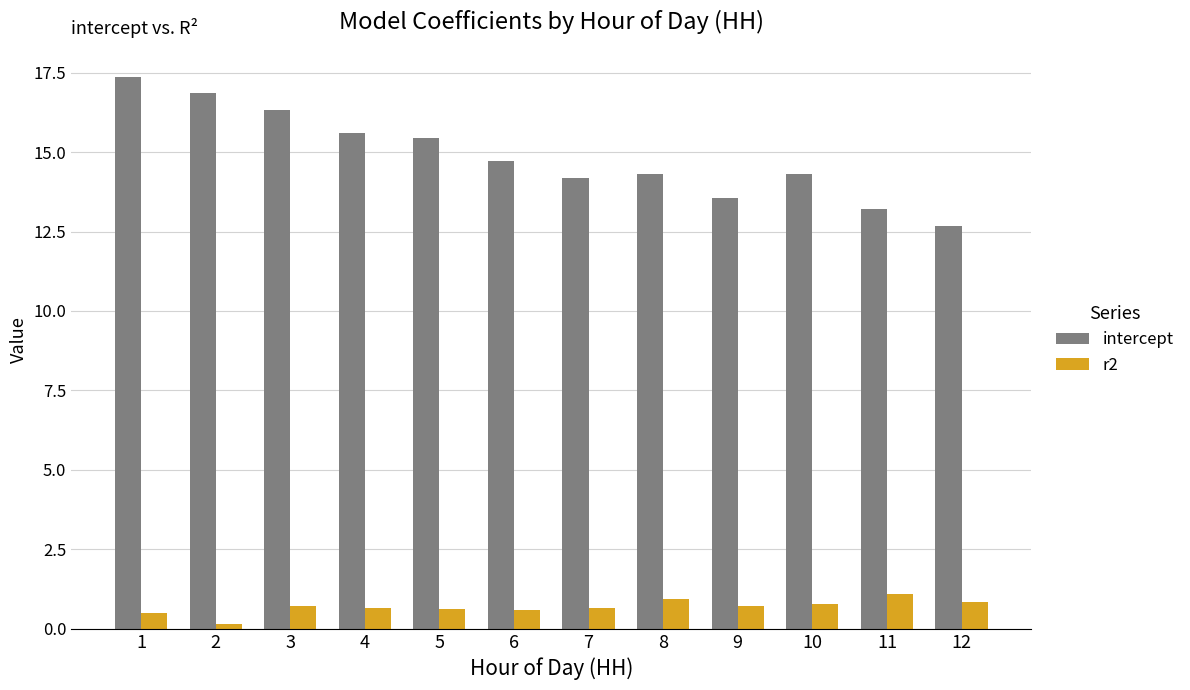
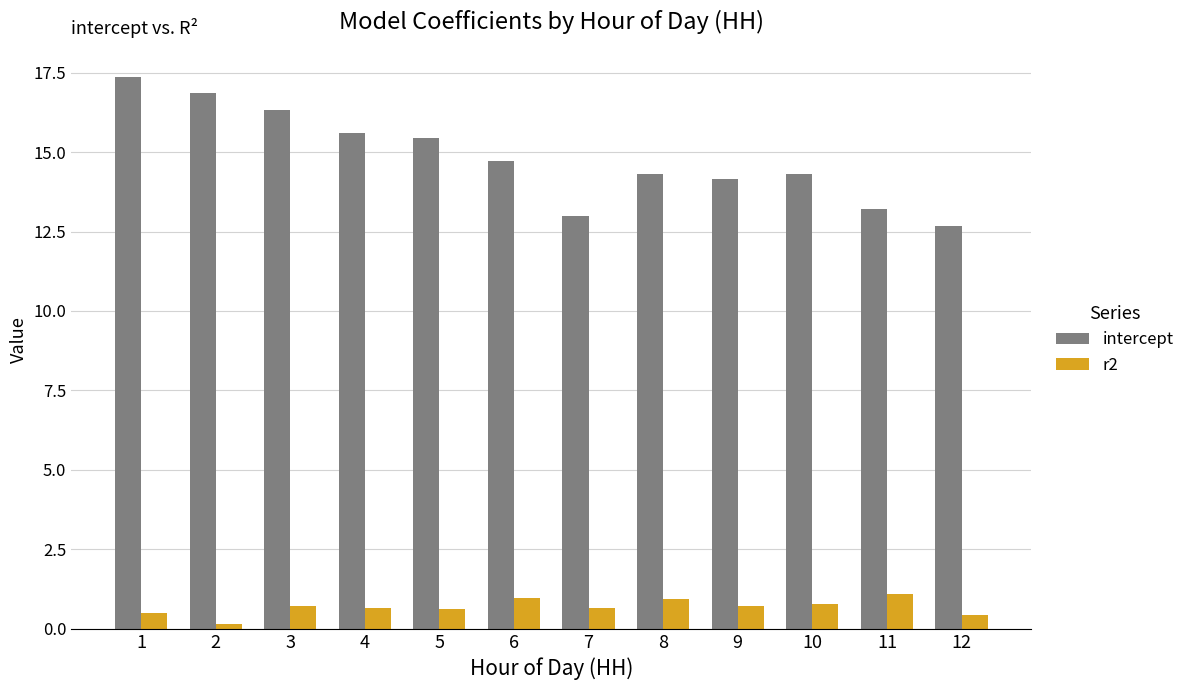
  {
    "intercept": {
      "1": 17.3,
      "2": 16.9,
      "3": 16.3,
      "4": 15.6,
      "5": 15.4,
      "6": 14.7,
-     "7": 14.2,
+     "7": 13.0,
      "8": 14.3,
-     "9": 13.6,
+     "9": 14.2,
      "10": 14.3,
      "11": 13.2,
      "12": 12.7
    },
    "r2": {
      "1": 0.5,
      "2": 0.2,
      "3": 0.7,
      "4": 0.7,
      "5": 0.6,
-     "6": 0.6,
+     "6": 1.0,
      "7": 0.7,
      "8": 0.9,
      "9": 0.7,
      "10": 0.8,
      "11": 1.1,
-     "12": 0.9
+     "12": 0.4
    }
  }
